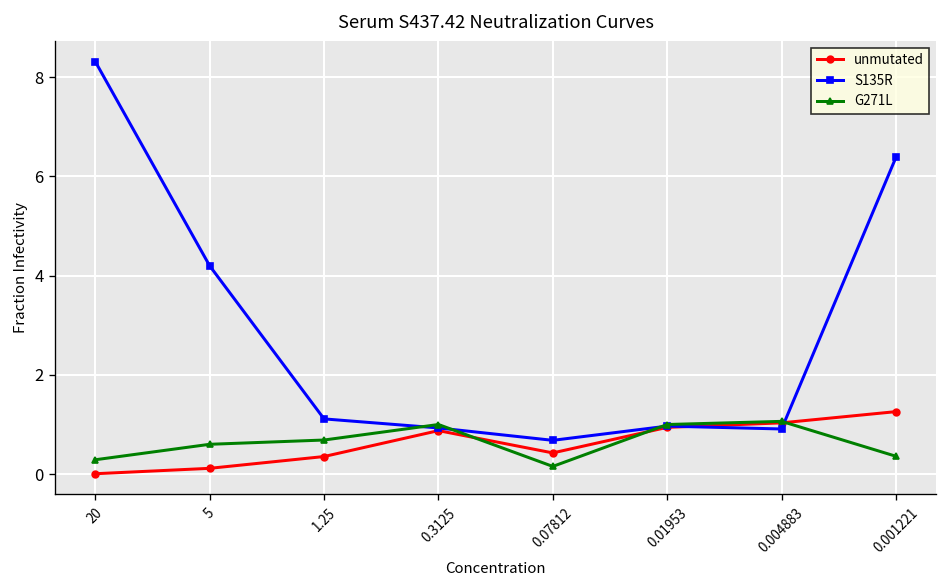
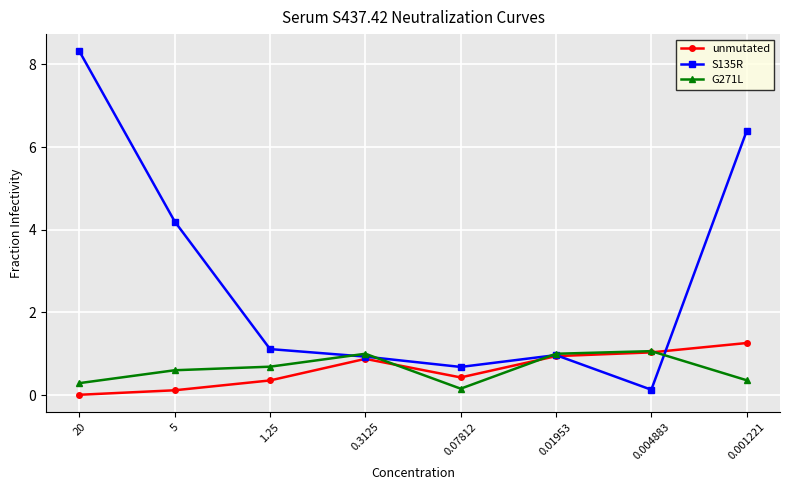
  {
    "unmutated": {
      "20": 0.0,
      "5": 0.1,
      "1.25": 0.4,
      "0.07812": 0.4,
      "0.001221": 1.3
    },
    "S135R": {
      "20": 8.3,
      "5": 4.2,
      "1.25": 1.1,
      "0.07812": 0.7,
-     "0.004883": 0.9,
+     "0.004883": 0.1,
      "0.001221": 6.4
    },
    "G271L": {
      "20": 0.3,
      "5": 0.6,
      "1.25": 0.7,
      "0.3125": 1.0,
      "0.07812": 0.2,
      "0.001221": 0.4
    }
  }
